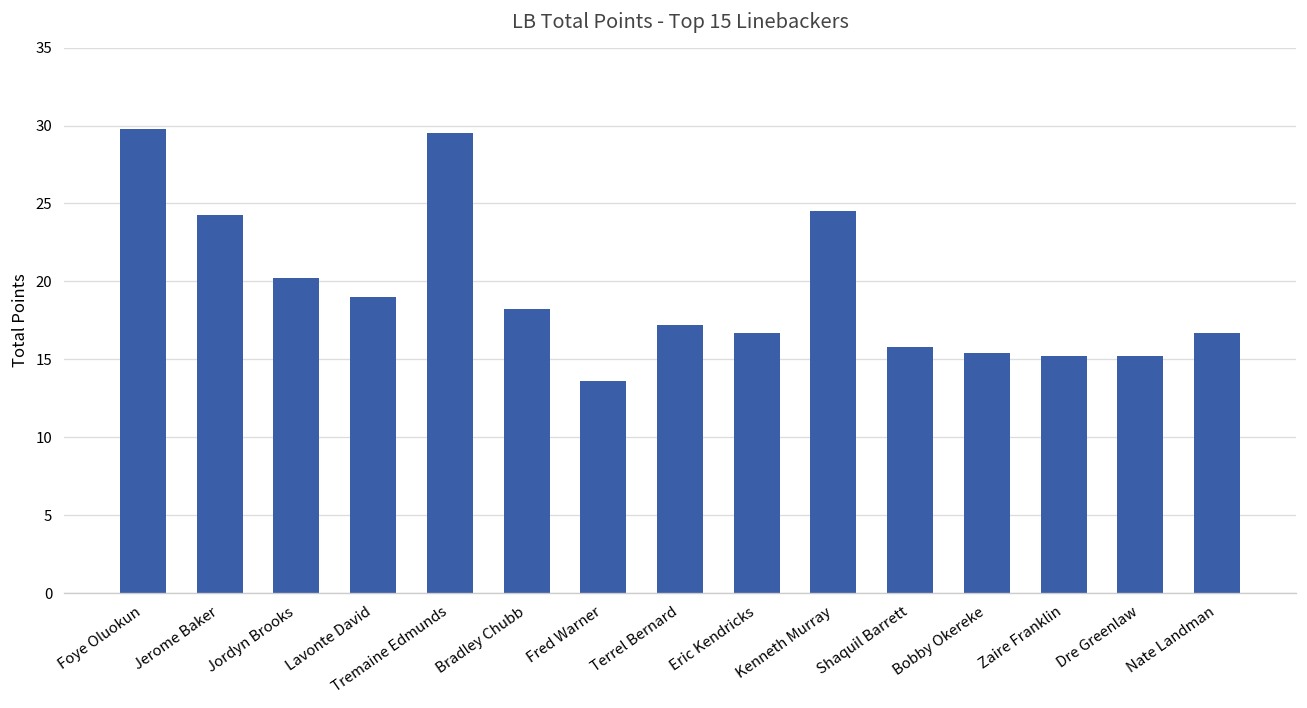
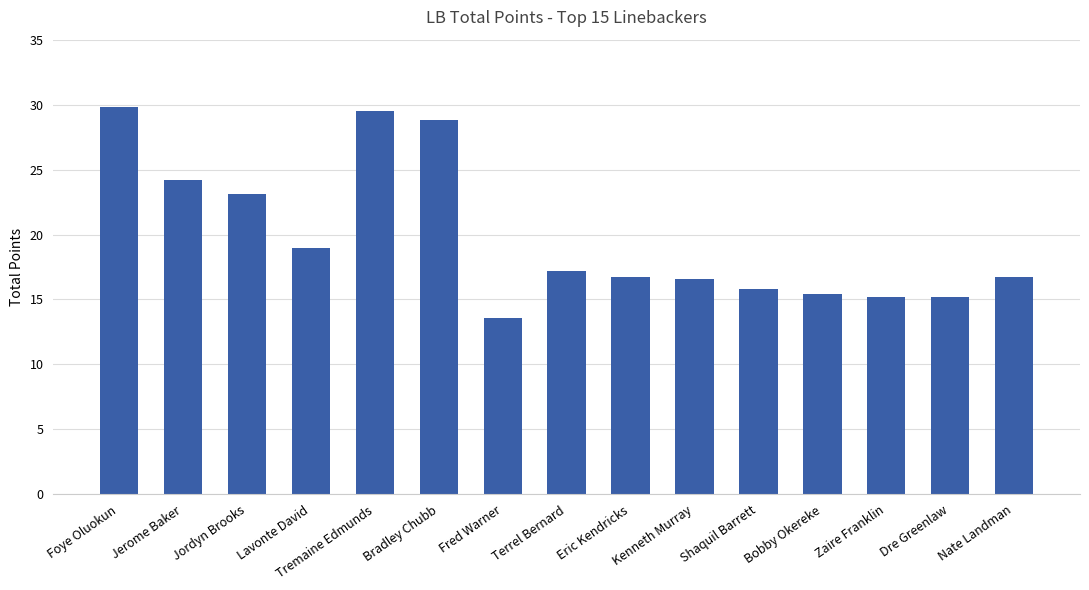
  {
    "Foye Oluokun": 29.8,
    "Jerome Baker": 24.2,
-   "Jordyn Brooks": 20.2,
+   "Jordyn Brooks": 23.1,
    "Lavonte David": 19.0,
    "Tremaine Edmunds": 29.5,
-   "Bradley Chubb": 18.2,
+   "Bradley Chubb": 28.8,
    "Fred Warner": 13.6,
    "Terrel Bernard": 17.2,
    "Eric Kendricks": 16.7,
-   "Kenneth Murray": 24.5,
+   "Kenneth Murray": 16.6,
    "Shaquil Barrett": 15.8,
    "Bobby Okereke": 15.4,
    "Zaire Franklin": 15.2,
    "Dre Greenlaw": 15.2,
    "Nate Landman": 16.7
  }
